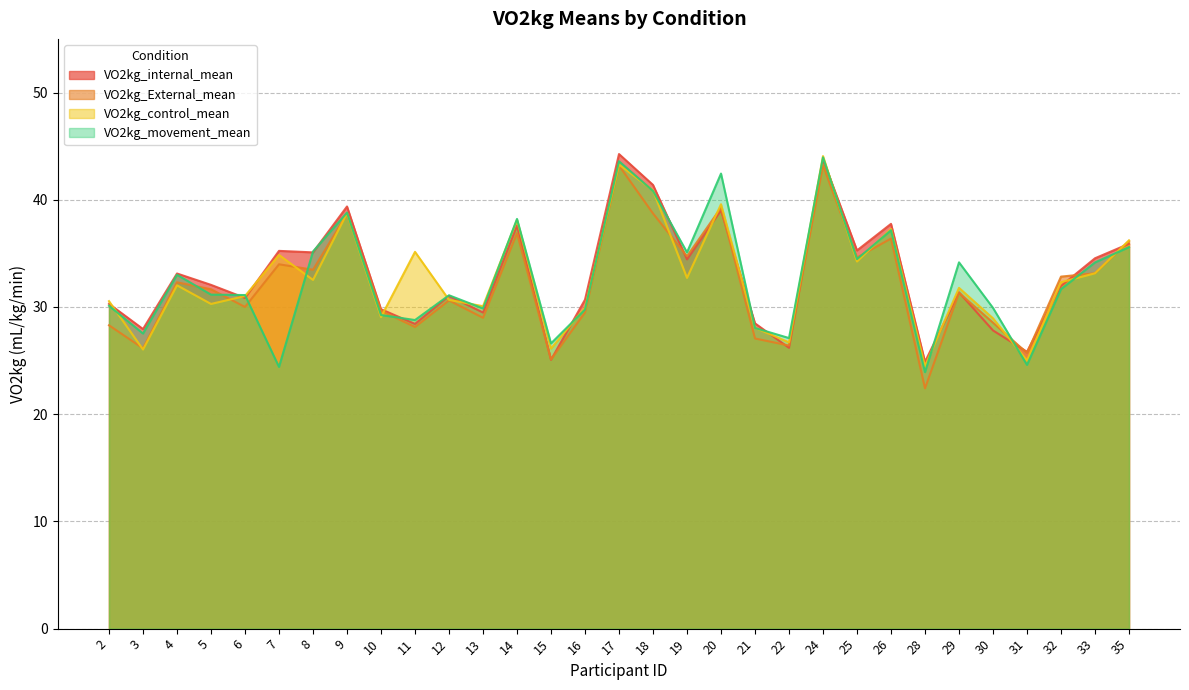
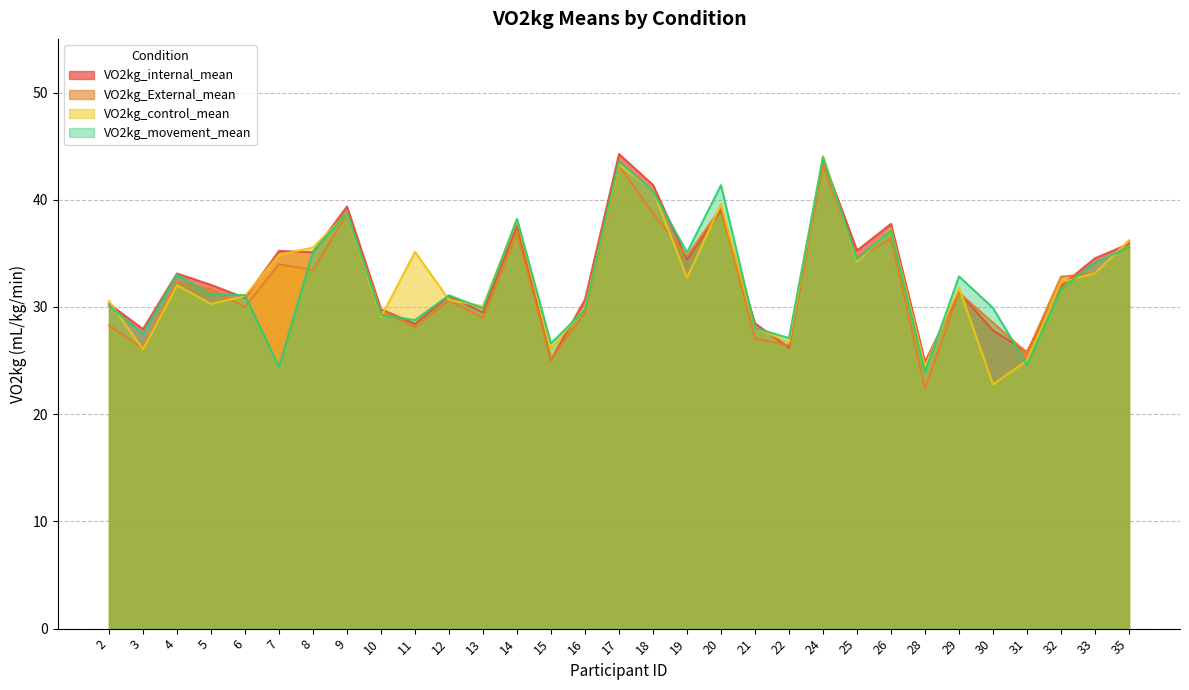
  {
    "VO2kg_control_mean": {
      "2": 30.5,
      "4": 32.0,
      "5": 30.3,
      "7": 34.9,
-     "8": 32.5,
+     "8": 35.6,
      "11": 35.1,
      "15": 26.1,
      "19": 32.7,
      "20": 39.6,
      "22": 26.7,
      "28": 24.5,
      "29": 31.8,
-     "30": 28.9,
+     "30": 22.8,
      "31": 25.0,
      "32": 32.3
    },
    "VO2kg_movement_mean": {
      "3": 27.5,
      "5": 31.2,
      "7": 24.4,
      "11": 28.8,
      "15": 26.6,
      "17": 43.6,
      "19": 35.1,
-     "20": 42.4,
+     "20": 41.4,
      "22": 27.1,
      "28": 23.9,
-     "29": 34.2,
+     "29": 32.9,
      "30": 29.9,
      "31": 24.6,
      "32": 31.7,
      "33": 34.2,
      "35": 35.6
    }
  }
